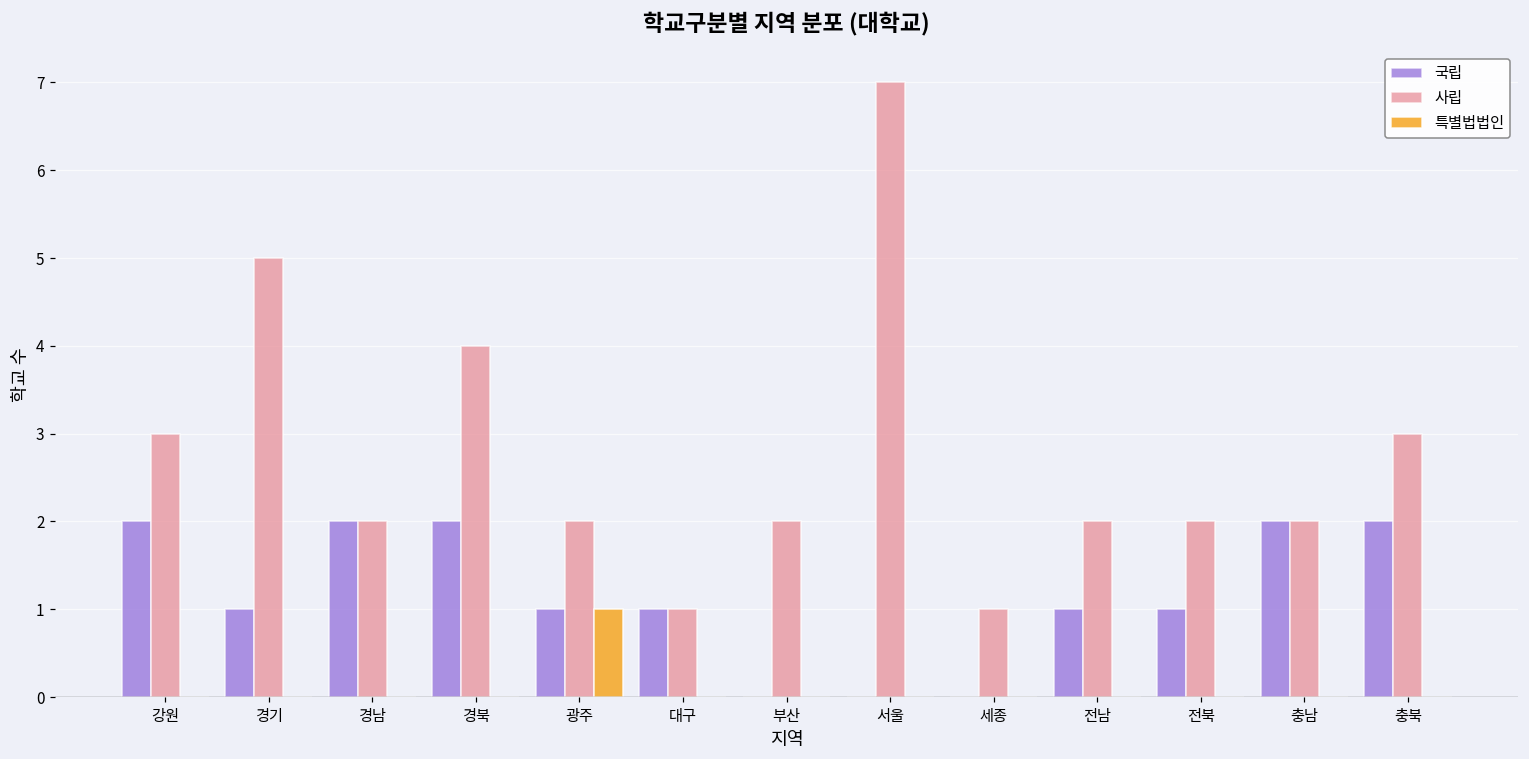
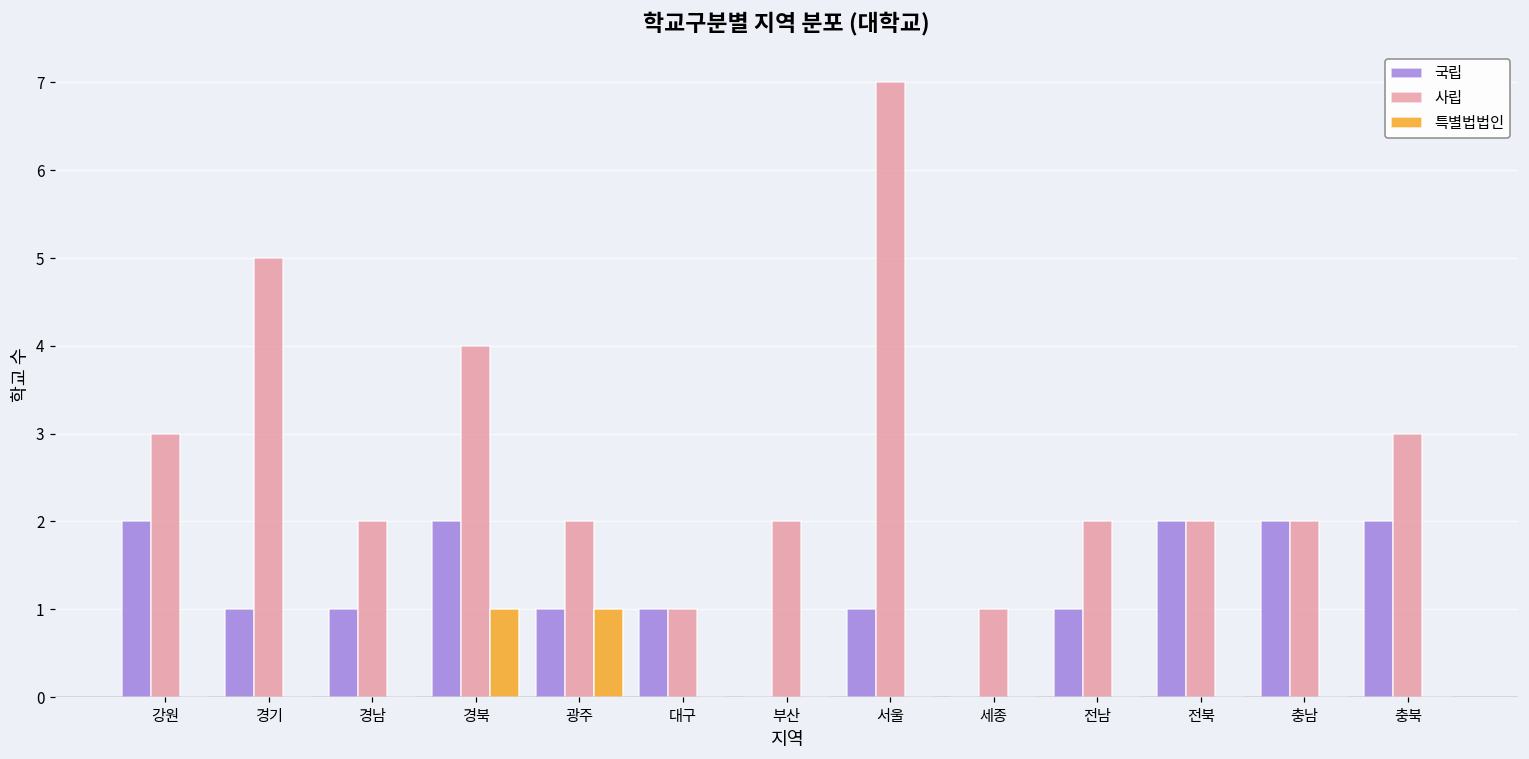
  {
    "국립": {
      "강원": 2,
      "경기": 1,
-     "경남": 2,
+     "경남": 1,
      "경북": 2,
      "광주": 1,
      "대구": 1,
      "부산": 0,
-     "서울": 0,
+     "서울": 1,
      "세종": 0,
      "전남": 1,
-     "전북": 1,
+     "전북": 2,
      "충남": 2,
      "충북": 2
    },
    "사립": {
      "강원": 3,
      "경기": 5,
      "경남": 2,
      "경북": 4,
      "광주": 2,
      "대구": 1,
      "부산": 2,
      "서울": 7,
      "세종": 1,
      "전남": 2,
      "전북": 2,
      "충남": 2,
      "충북": 3
    },
    "특별법법인": {
      "강원": 0,
      "경기": 0,
      "경남": 0,
-     "경북": 0,
+     "경북": 1,
      "광주": 1,
      "대구": 0,
      "부산": 0,
      "서울": 0,
      "세종": 0,
      "전남": 0,
      "전북": 0,
      "충남": 0,
      "충북": 0
    }
  }
